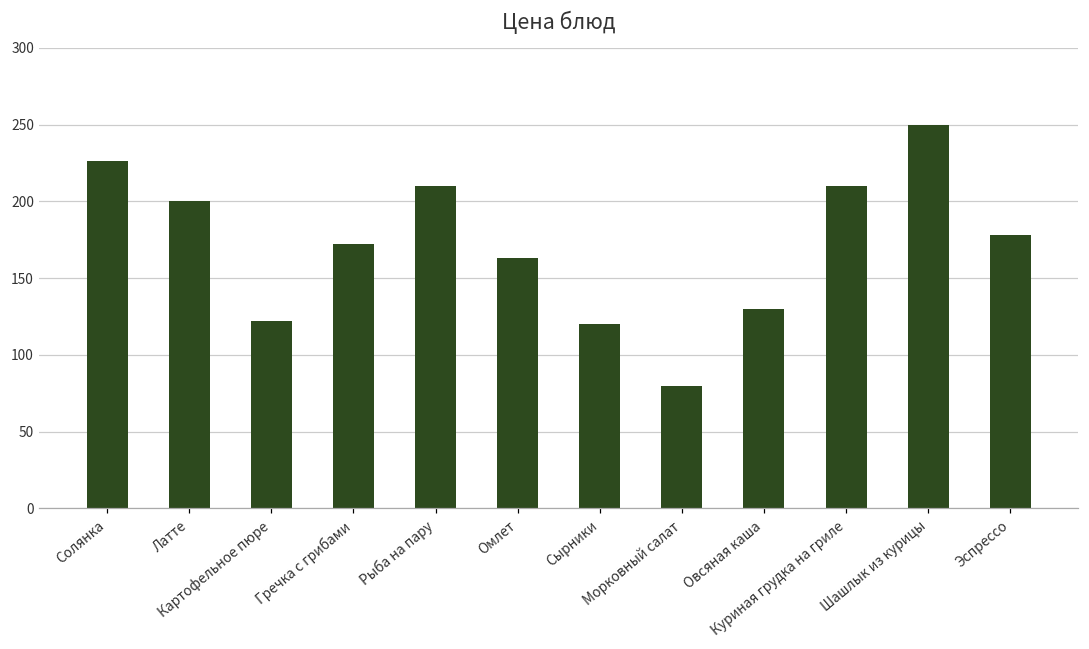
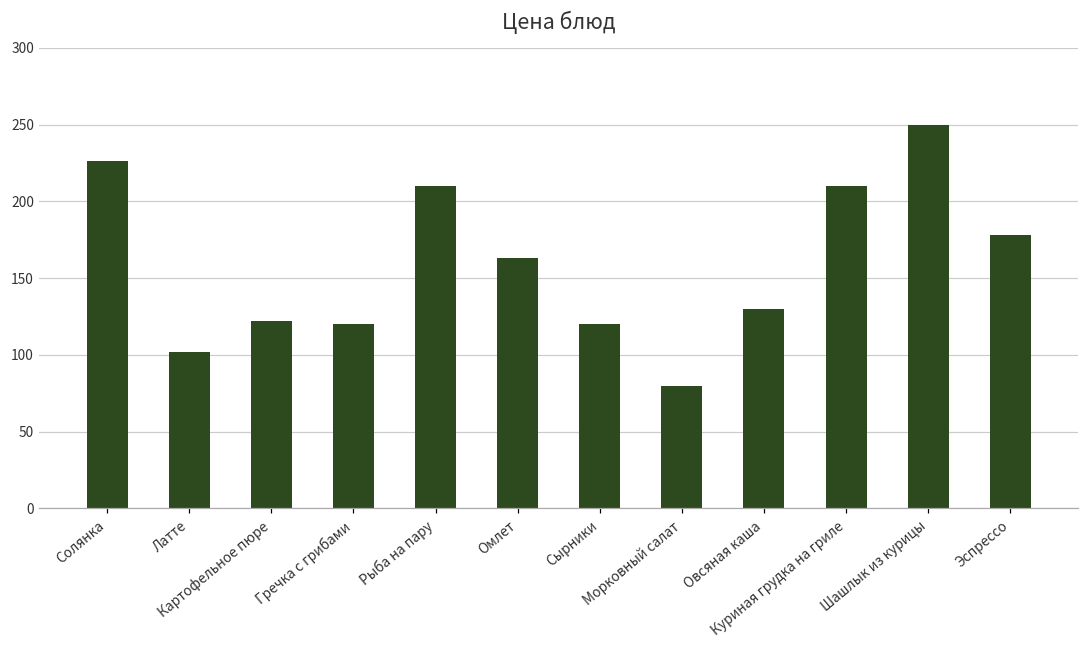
  {
    "Солянка": 226,
-   "Латте": 200,
+   "Латте": 102,
    "Картофельное пюре": 122,
-   "Гречка с грибами": 172,
+   "Гречка с грибами": 120,
    "Рыба на пару": 210,
    "Омлет": 163,
    "Сырники": 120,
    "Морковный салат": 80,
    "Овсяная каша": 130,
    "Куриная грудка на гриле": 210,
    "Шашлык из курицы": 250,
    "Эспрессо": 178
  }
